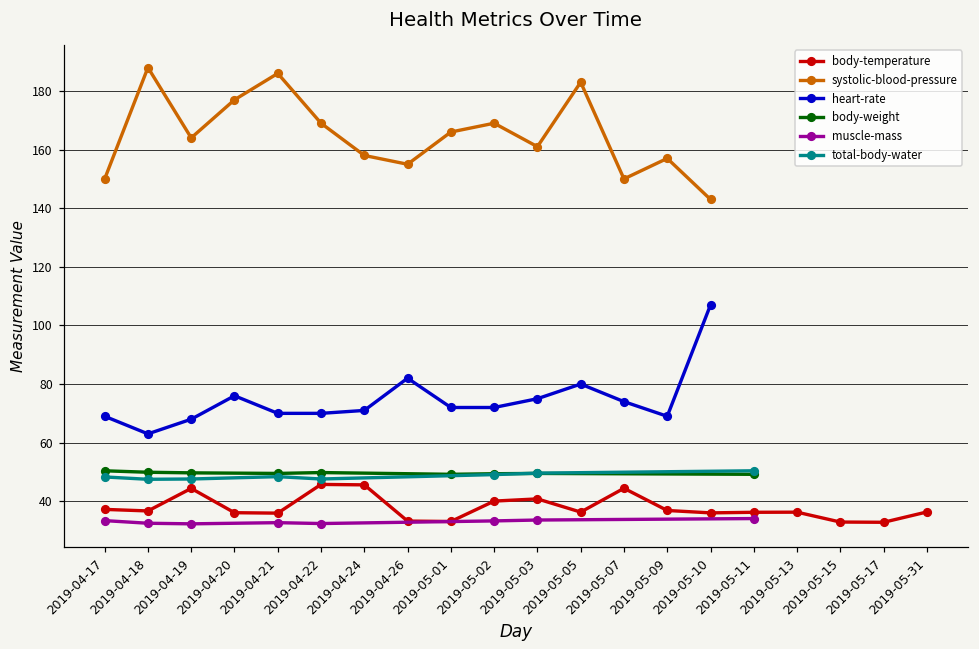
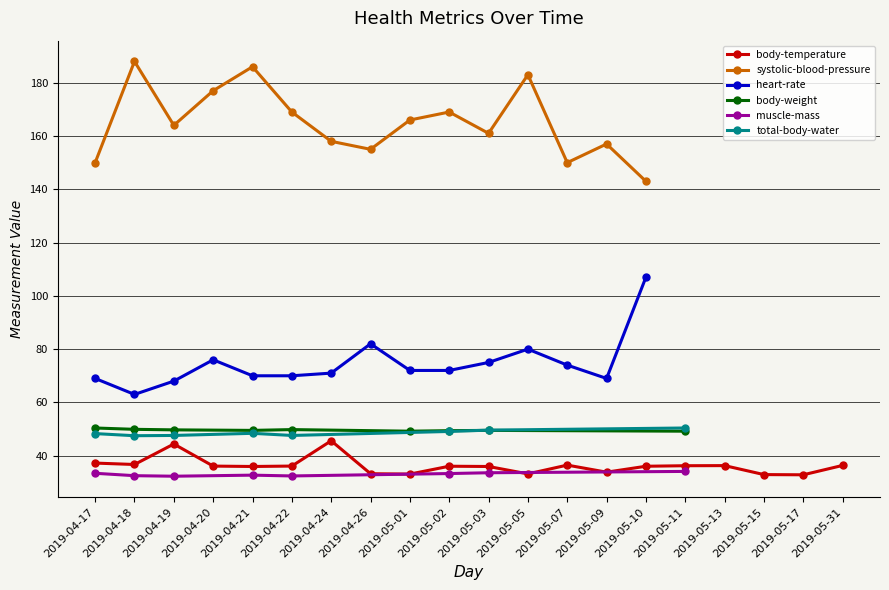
  {
    "body-temperature": {
      "2019-04-17": 37,
      "2019-04-18": 37,
      "2019-04-19": 44,
      "2019-04-20": 36,
      "2019-04-21": 36,
-     "2019-04-22": 46,
+     "2019-04-22": 36,
      "2019-04-24": 46,
      "2019-04-26": 33,
      "2019-05-01": 33,
-     "2019-05-02": 40,
-     "2019-05-03": 41,
-     "2019-05-05": 36,
-     "2019-05-07": 44,
-     "2019-05-09": 37,
+     "2019-05-02": 36,
+     "2019-05-03": 36,
+     "2019-05-05": 33,
+     "2019-05-07": 36,
+     "2019-05-09": 34,
      "2019-05-10": 36,
      "2019-05-11": 36,
      "2019-05-13": 36,
      "2019-05-15": 33,
      "2019-05-17": 33,
      "2019-05-31": 36
    },
    "systolic-blood-pressure": {
      "2019-04-17": 150,
      "2019-04-18": 188,
      "2019-04-19": 164,
      "2019-04-20": 177,
      "2019-04-21": 186,
      "2019-04-22": 169,
      "2019-04-24": 158,
      "2019-04-26": 155,
      "2019-05-01": 166,
      "2019-05-02": 169,
      "2019-05-03": 161,
      "2019-05-05": 183,
      "2019-05-07": 150,
      "2019-05-09": 157,
      "2019-05-10": 143
    },
    "heart-rate": {
      "2019-04-17": 69,
      "2019-04-18": 63,
      "2019-04-19": 68,
      "2019-04-20": 76,
      "2019-04-21": 70,
      "2019-04-22": 70,
      "2019-04-24": 71,
      "2019-04-26": 82,
      "2019-05-01": 72,
      "2019-05-02": 72,
      "2019-05-03": 75,
      "2019-05-05": 80,
      "2019-05-07": 74,
      "2019-05-09": 69,
      "2019-05-10": 107
    },
    "body-weight": {
      "2019-04-17": 50,
      "2019-04-18": 50,
      "2019-04-19": 50,
      "2019-04-21": 50,
      "2019-04-22": 50,
      "2019-05-01": 49,
      "2019-05-11": 49
    },
    "muscle-mass": {
      "2019-04-17": 33,
      "2019-04-18": 33,
      "2019-04-19": 32,
      "2019-04-21": 33,
      "2019-04-22": 32,
      "2019-05-02": 33,
      "2019-05-03": 34,
      "2019-05-11": 34
    },
    "total-body-water": {
      "2019-04-17": 48,
      "2019-04-18": 48,
      "2019-04-19": 48,
      "2019-04-21": 48,
      "2019-04-22": 48,
      "2019-05-11": 50
    }
  }
